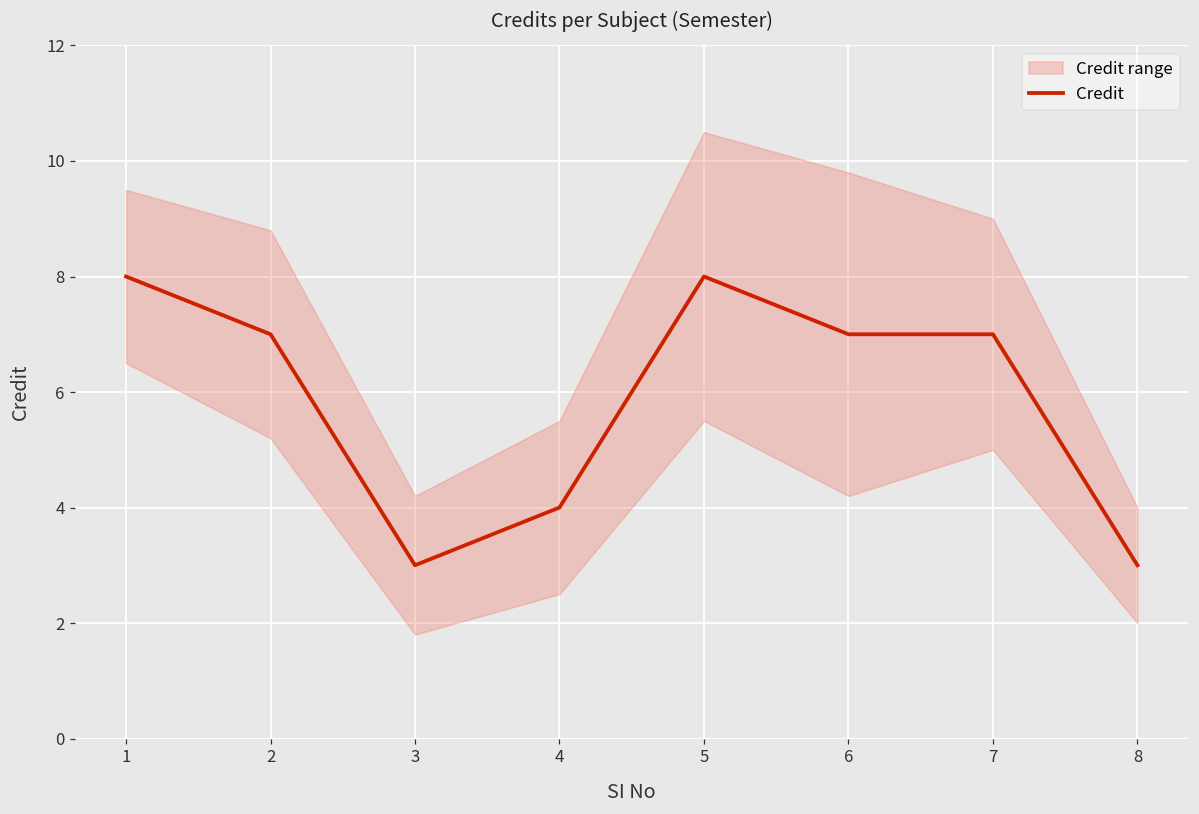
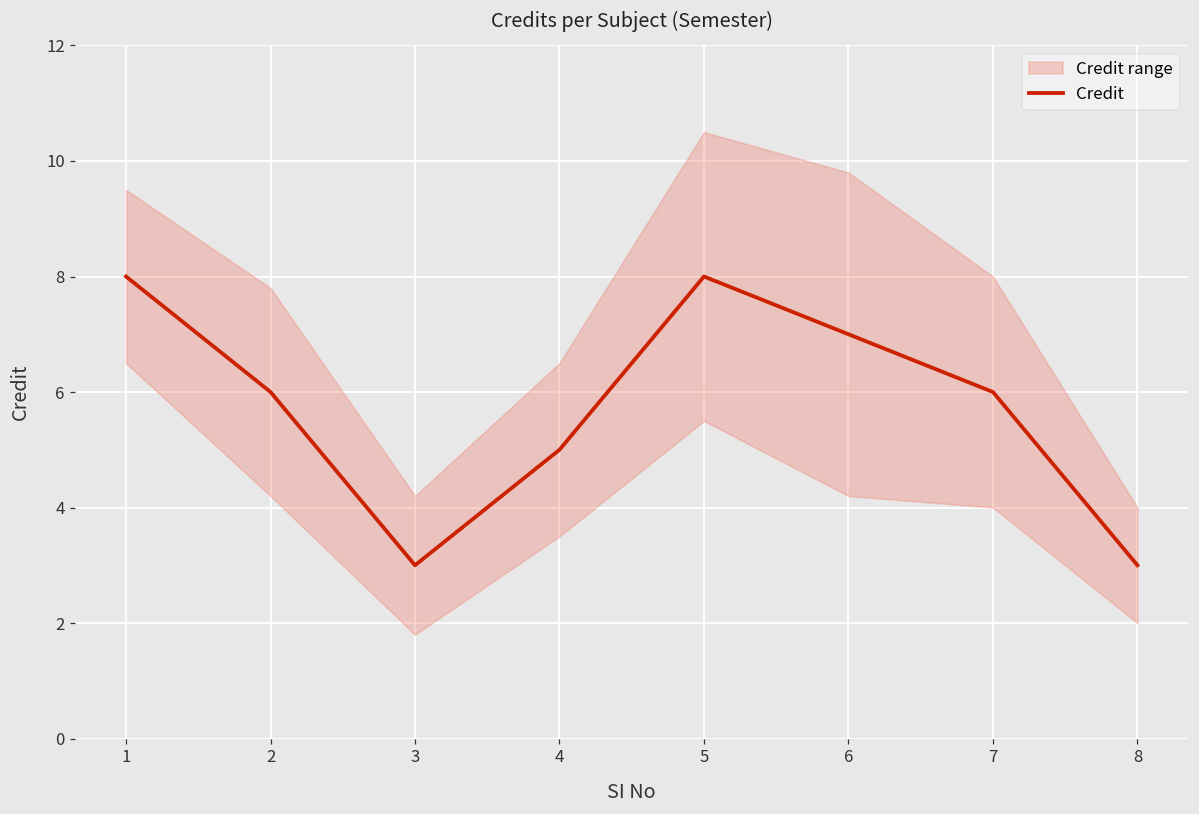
  {
    "Credit": {
      "1": 8,
-     "2": 7,
+     "2": 6,
      "3": 3,
-     "4": 4,
+     "4": 5,
      "5": 8,
      "6": 7,
-     "7": 7,
+     "7": 6,
      "8": 3
    }
  }
